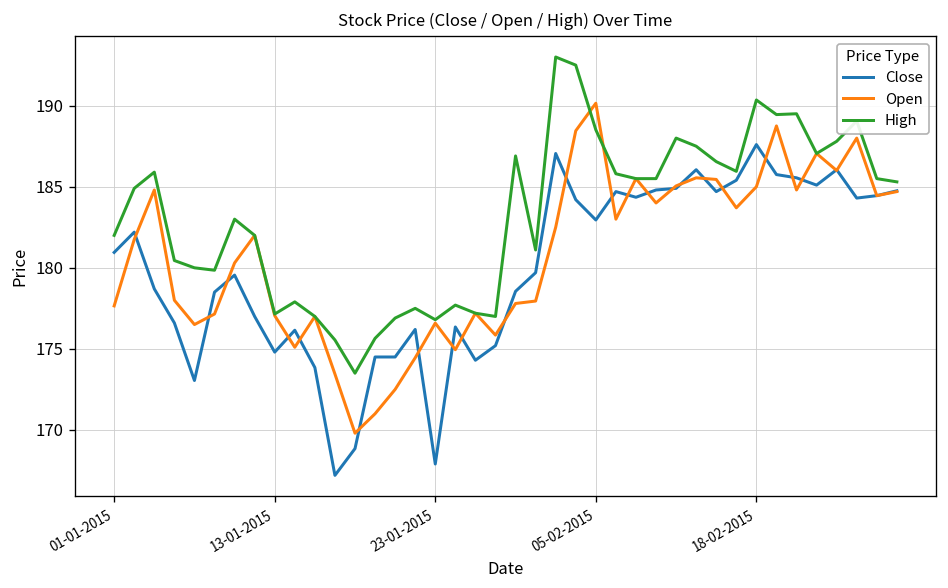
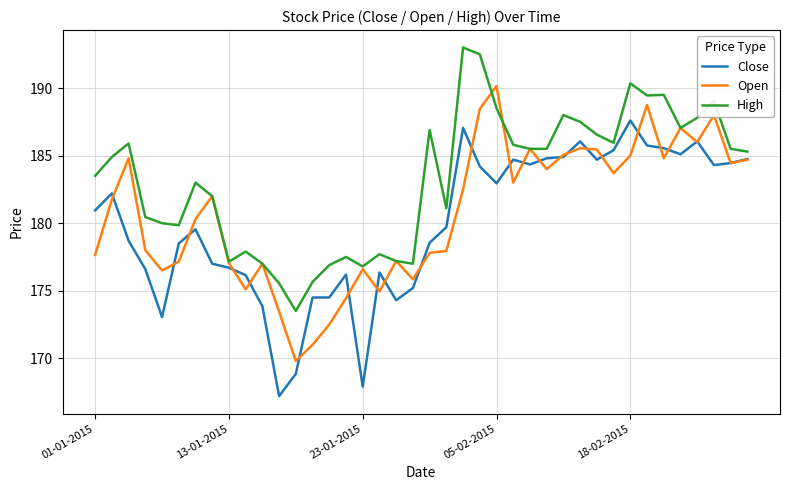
  {
    "Close": {
      "01-01-2015": 181.0,
-     "13-01-2015": 174.8,
+     "13-01-2015": 176.7,
      "23-01-2015": 167.9,
      "05-02-2015": 183.0,
      "18-02-2015": 187.6
    },
    "Open": {
      "01-01-2015": 177.7,
      "23-01-2015": 176.6,
      "05-02-2015": 190.2,
      "18-02-2015": 185.0
    },
    "High": {
-     "01-01-2015": 182.0,
+     "01-01-2015": 183.5,
      "23-01-2015": 176.8,
      "05-02-2015": 188.5,
      "18-02-2015": 190.4
    }
  }
